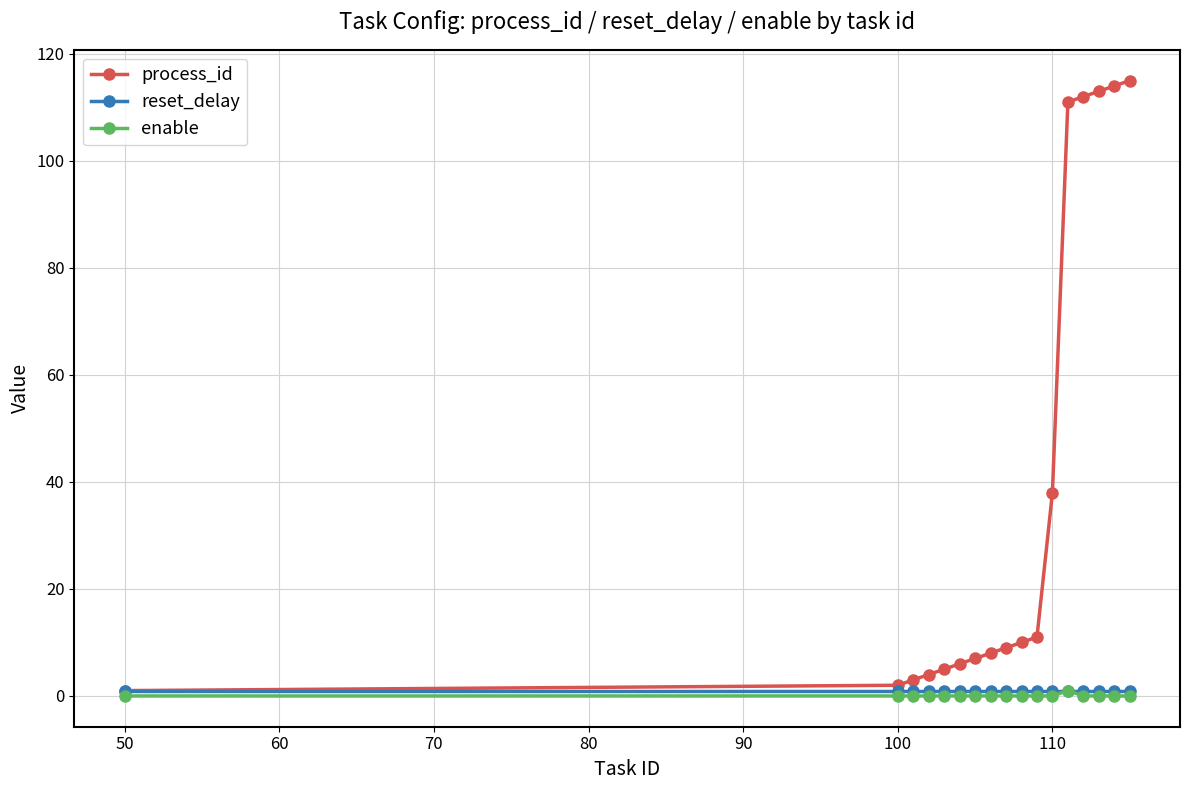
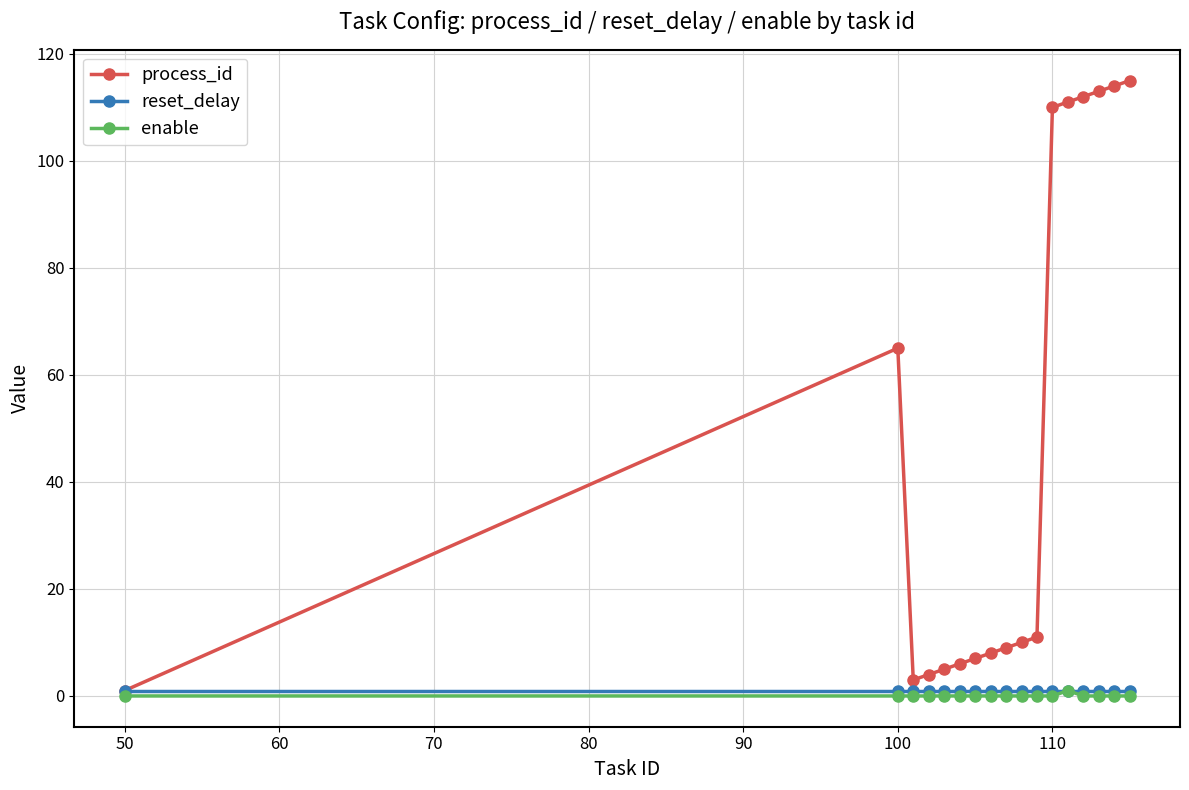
  {
    "process_id": {
-     "100": 2,
-     "110": 38
+     "100": 65,
+     "110": 110
    },
    "reset_delay": {
      "100": 1,
      "110": 1
    },
    "enable": {
      "50": 0,
      "100": 0,
      "110": 0
    }
  }
